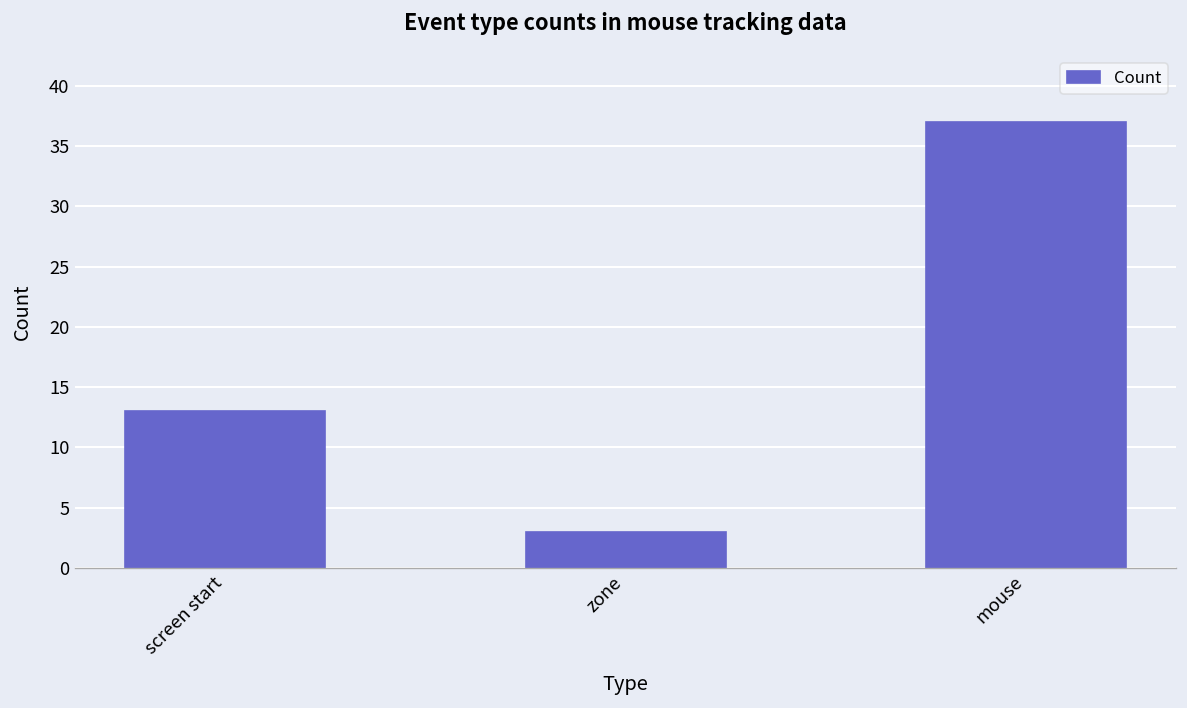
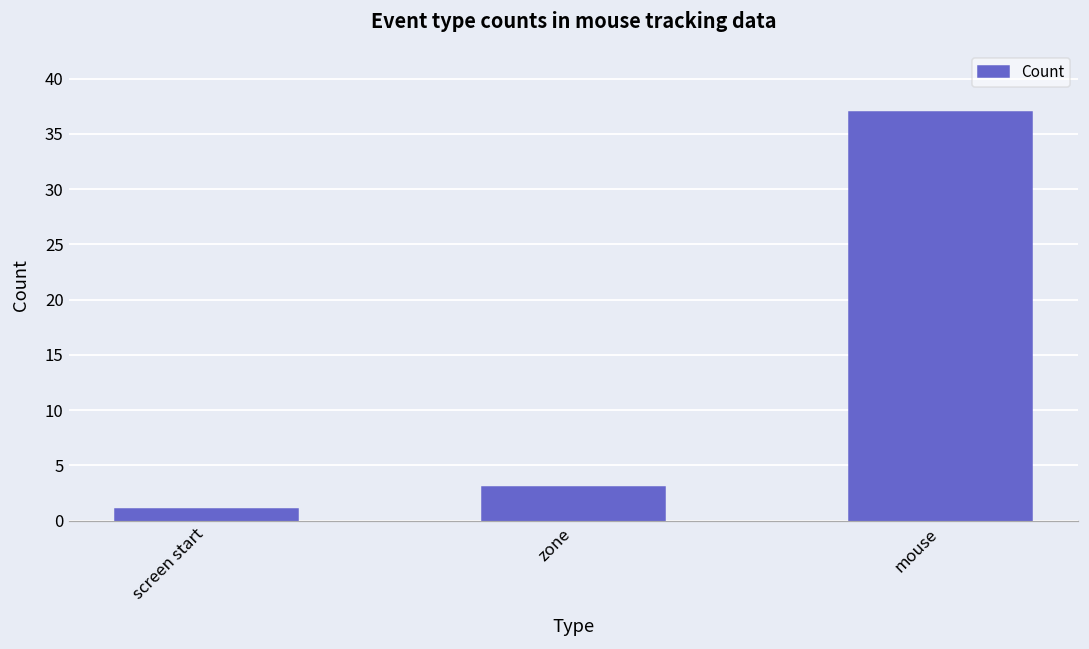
  {
-   "screen start": 13,
+   "screen start": 1,
    "zone": 3,
    "mouse": 37
  }
